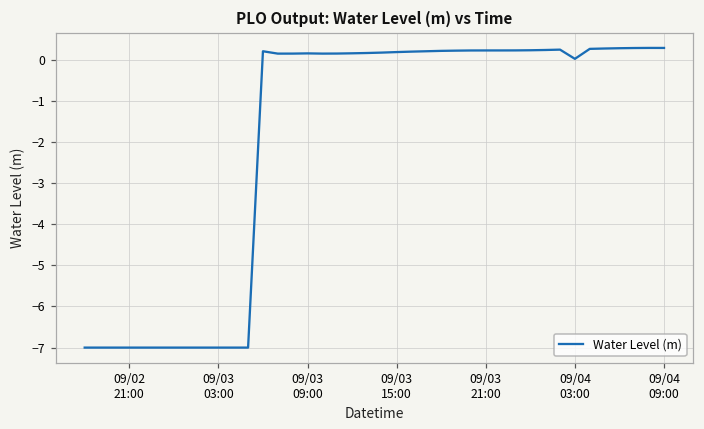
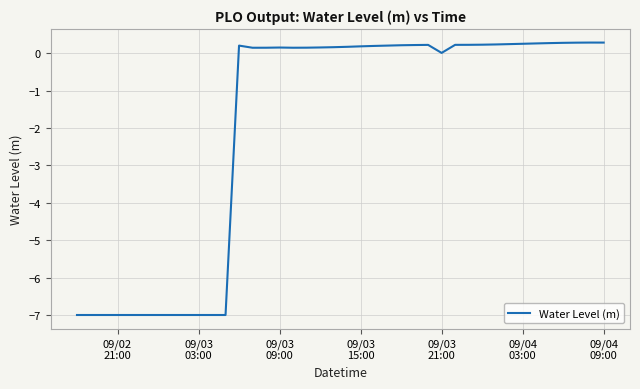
  {
    "09/02 21:00": -7.0,
    "09/03 03:00": -7.0,
    "09/03 09:00": 0.2,
    "09/03 15:00": 0.2,
-   "09/03 21:00": 0.2,
-   "09/04 03:00": 0.0,
+   "09/03 21:00": 0.0,
+   "09/04 03:00": 0.3,
    "09/04 09:00": 0.3
  }
